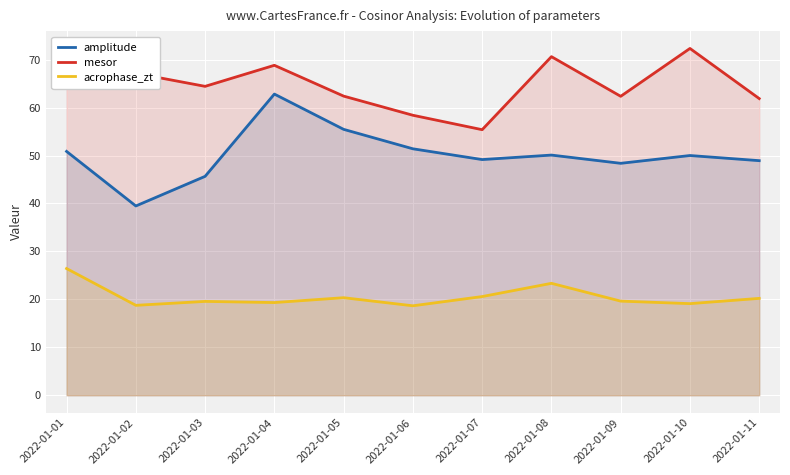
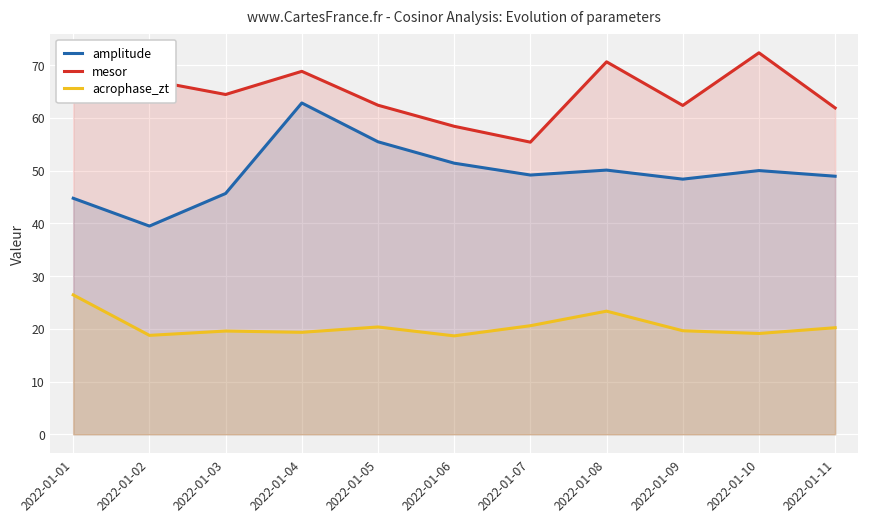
  {
    "amplitude": {
-     "2022-01-01": 51,
+     "2022-01-01": 45,
      "2022-01-02": 39,
      "2022-01-03": 46,
      "2022-01-04": 63,
      "2022-01-05": 55,
      "2022-01-06": 51,
      "2022-01-07": 49,
      "2022-01-08": 50,
      "2022-01-09": 48,
      "2022-01-10": 50,
      "2022-01-11": 49
    },
    "mesor": {
      "2022-01-03": 64,
      "2022-01-04": 69,
      "2022-01-05": 62,
      "2022-01-06": 58,
      "2022-01-07": 55,
      "2022-01-08": 71,
      "2022-01-09": 62,
      "2022-01-10": 72,
      "2022-01-11": 62
    },
    "acrophase_zt": {
      "2022-01-01": 26,
      "2022-01-02": 19,
      "2022-01-03": 20,
      "2022-01-04": 19,
      "2022-01-05": 20,
      "2022-01-06": 19,
      "2022-01-07": 21,
      "2022-01-08": 23,
      "2022-01-09": 20,
      "2022-01-10": 19,
      "2022-01-11": 20
    }
  }
